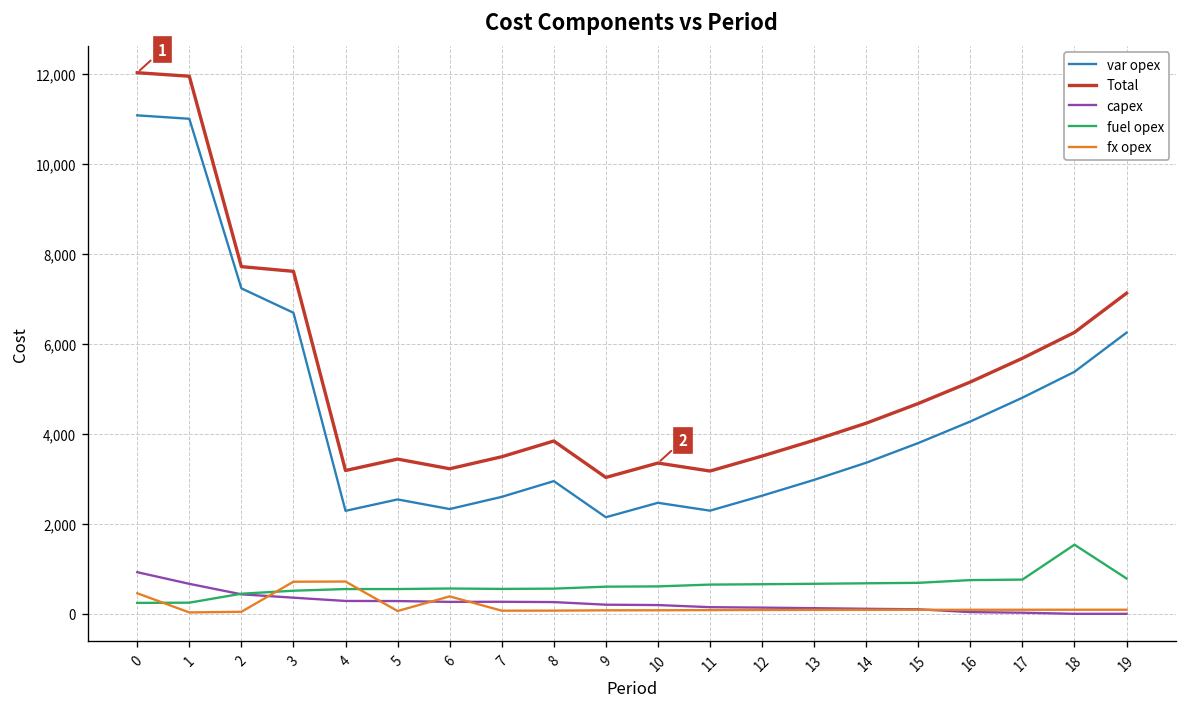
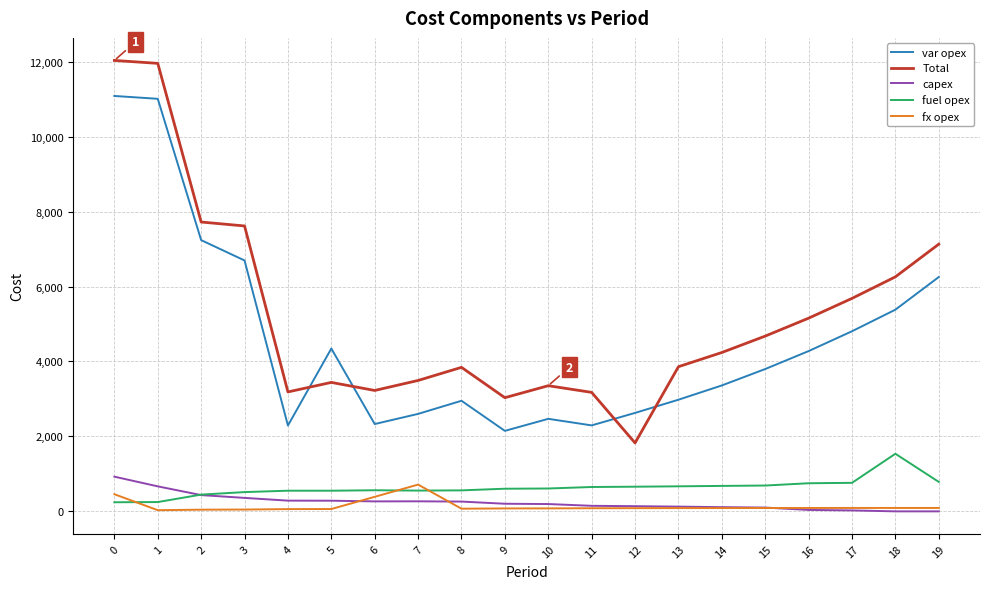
  {
    "var opex": {
      "0": "11,100",
      "1": "11,000",
      "2": "7,200",
      "3": "6,700",
      "4": "2,300",
-     "5": "2,500",
+     "5": "4,300",
      "6": "2,300",
      "7": "2,600",
      "8": "3,000",
      "9": "2,100",
      "10": "2,500",
      "11": "2,300",
      "12": "2,600",
      "13": "3,000",
      "14": "3,400",
      "15": "3,800",
      "16": "4,300",
      "17": "4,800",
      "18": "5,400",
      "19": "6,300"
    },
    "Total": {
      "0": "12,000",
      "1": "12,000",
      "2": "7,700",
      "3": "7,600",
      "4": "3,200",
      "5": "3,400",
      "6": "3,200",
      "7": "3,500",
      "8": "3,800",
      "9": "3,000",
      "10": "3,400",
      "11": "3,200",
-     "12": "3,500",
+     "12": "1,800",
      "13": "3,900",
      "14": "4,200",
      "15": "4,700",
      "16": "5,200",
      "17": "5,700",
      "18": "6,300",
      "19": "7,100"
    },
    "capex": {
      "0": "900",
      "1": "700",
      "3": "400",
      "4": "300",
      "5": "300",
      "6": "300",
      "7": "300",
      "8": "300",
      "9": "200",
      "10": "200",
      "18": "0",
      "19": "0"
    },
    "fuel opex": {
      "0": "200",
      "1": "200",
      "3": "500",
      "4": "600",
      "5": "600",
      "6": "600",
      "7": "600",
      "8": "600",
      "9": "600",
      "10": "600",
      "11": "700",
      "12": "700",
      "13": "700",
      "14": "700",
      "15": "700",
      "16": "800",
      "17": "800",
      "18": "1,500",
      "19": "800"
    },
    "fx opex": {
      "0": "500",
      "1": "0",
      "2": "0",
-     "3": "700",
-     "4": "700",
+     "3": "0",
+     "4": "100",
      "5": "100",
      "6": "400",
-     "7": "100",
+     "7": "700",
      "8": "100",
      "9": "100",
      "10": "100",
      "18": "100",
      "19": "100"
    }
  }
